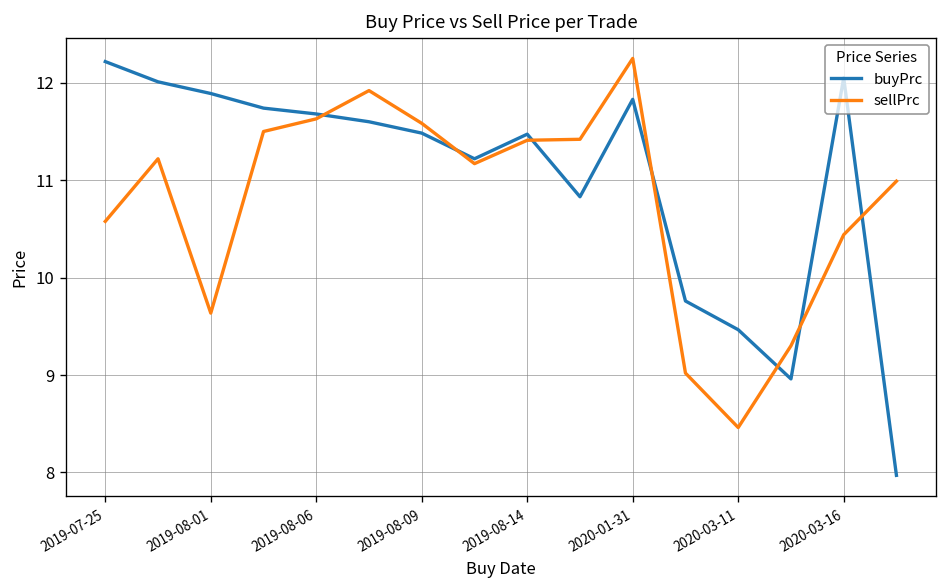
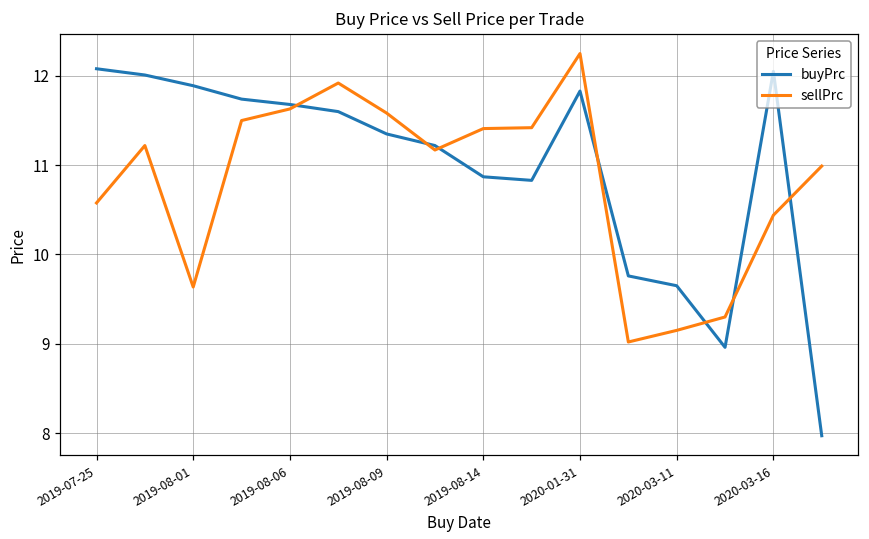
  {
    "buyPrc": {
-     "2019-07-25": 12.2,
+     "2019-07-25": 12.1,
      "2019-08-01": 11.9,
      "2019-08-06": 11.7,
-     "2019-08-09": 11.5,
-     "2019-08-14": 11.5,
+     "2019-08-09": 11.4,
+     "2019-08-14": 10.9,
      "2020-01-31": 11.8,
-     "2020-03-11": 9.5
+     "2020-03-11": 9.6
    },
    "sellPrc": {
      "2019-07-25": 10.6,
      "2019-08-01": 9.6,
      "2019-08-06": 11.6,
      "2019-08-09": 11.6,
      "2019-08-14": 11.4,
      "2020-01-31": 12.3,
-     "2020-03-11": 8.5,
+     "2020-03-11": 9.1,
      "2020-03-16": 10.4
    }
  }
